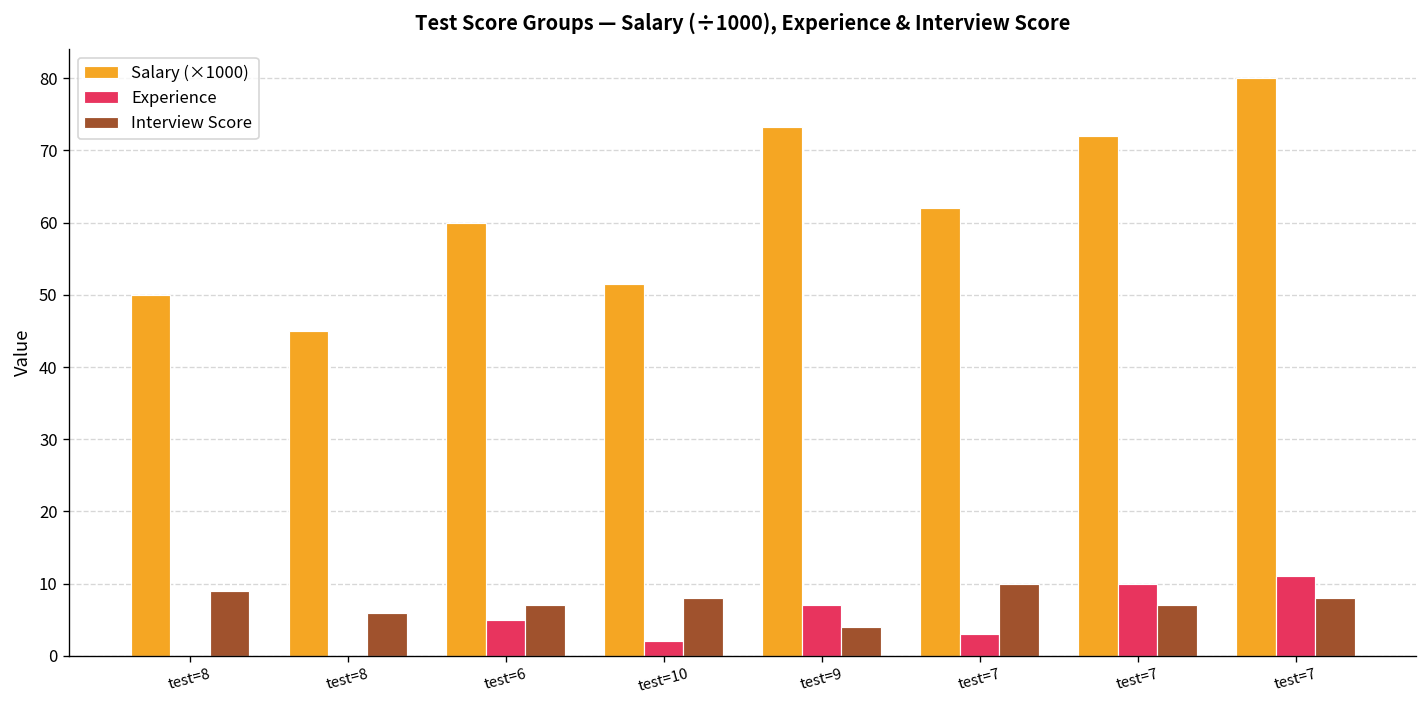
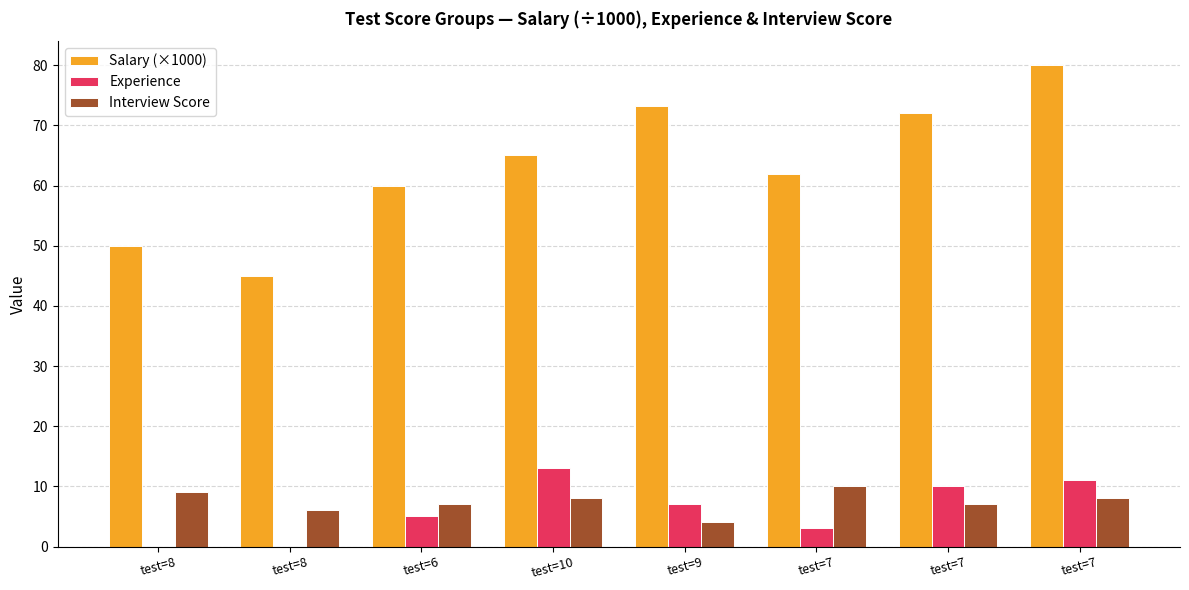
  {
    "Salary (×1000)": {
      "test=6": 60,
-     "test=10": 52,
+     "test=10": 65,
      "test=9": 73
    },
    "Experience": {
      "test=6": 5,
-     "test=10": 2,
+     "test=10": 13,
      "test=9": 7
    },
    "Interview Score": {
      "test=6": 7,
      "test=10": 8,
      "test=9": 4
    }
  }
